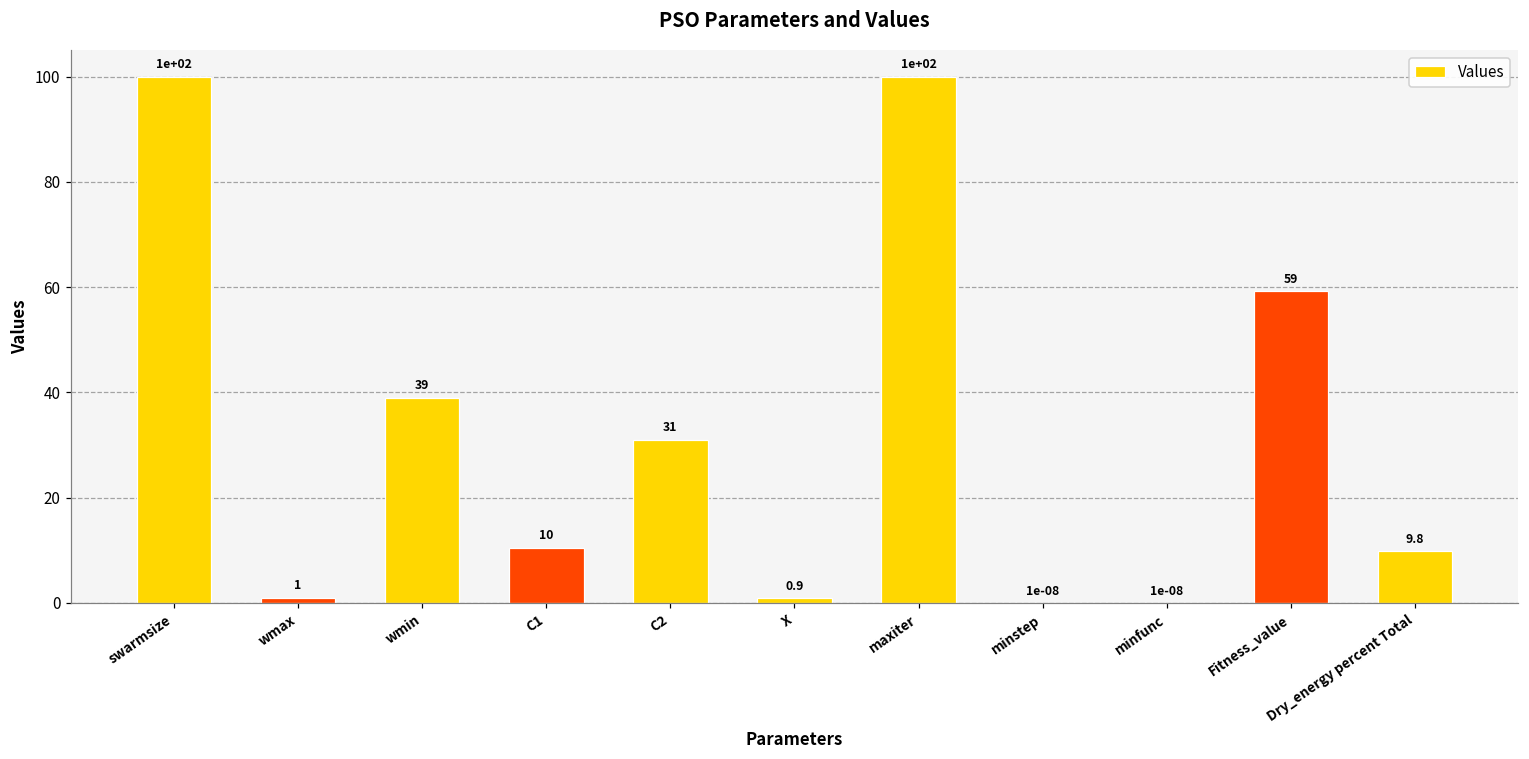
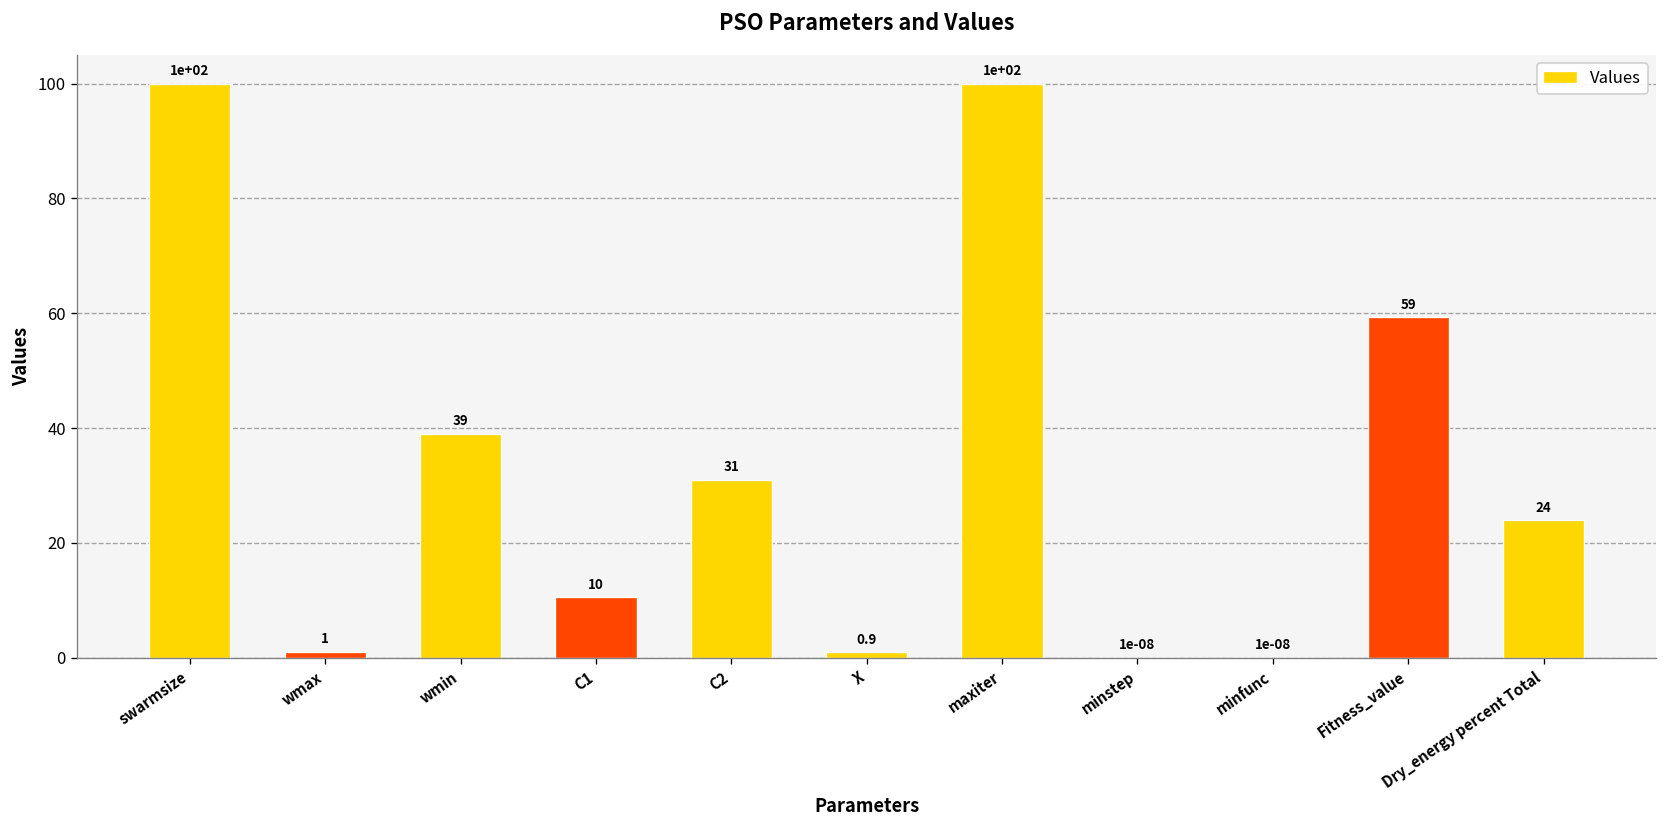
  {
    "swarmsize": "1e+02",
    "wmax": "1",
    "wmin": "39",
    "C1": "10",
    "C2": "31",
    "X": "0.9",
    "maxiter": "1e+02",
    "minstep": "1e-08",
    "minfunc": "1e-08",
    "Fitness_value": "59",
-   "Dry_energy percent Total": "9.8"
+   "Dry_energy percent Total": "24"
  }
